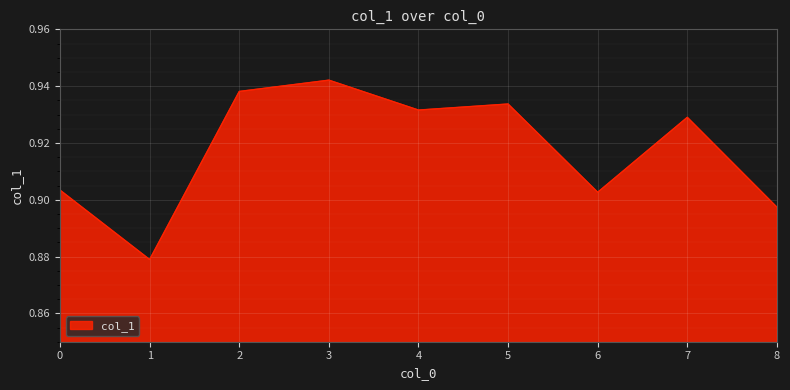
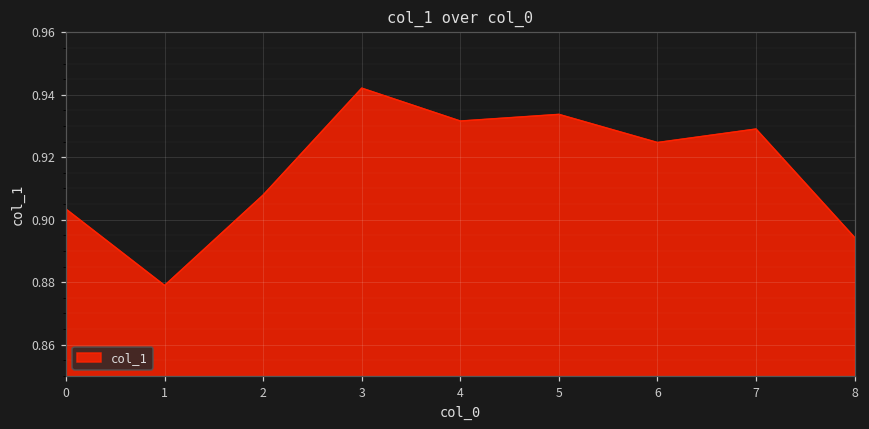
  {
    "0": 0.903,
    "1": 0.879,
-   "2": 0.938,
+   "2": 0.908,
    "3": 0.942,
    "4": 0.932,
    "5": 0.934,
-   "6": 0.903,
+   "6": 0.925,
    "7": 0.929,
-   "8": 0.897
+   "8": 0.894
  }
